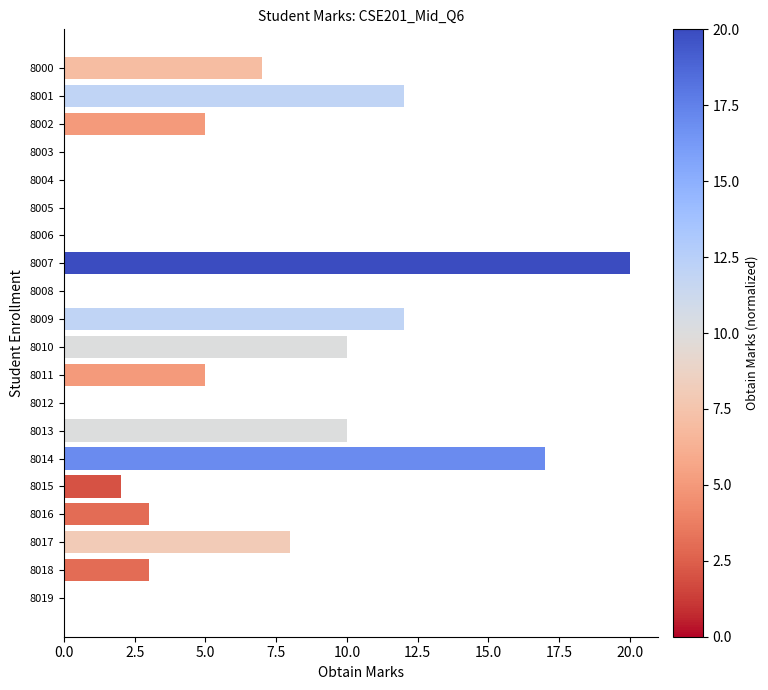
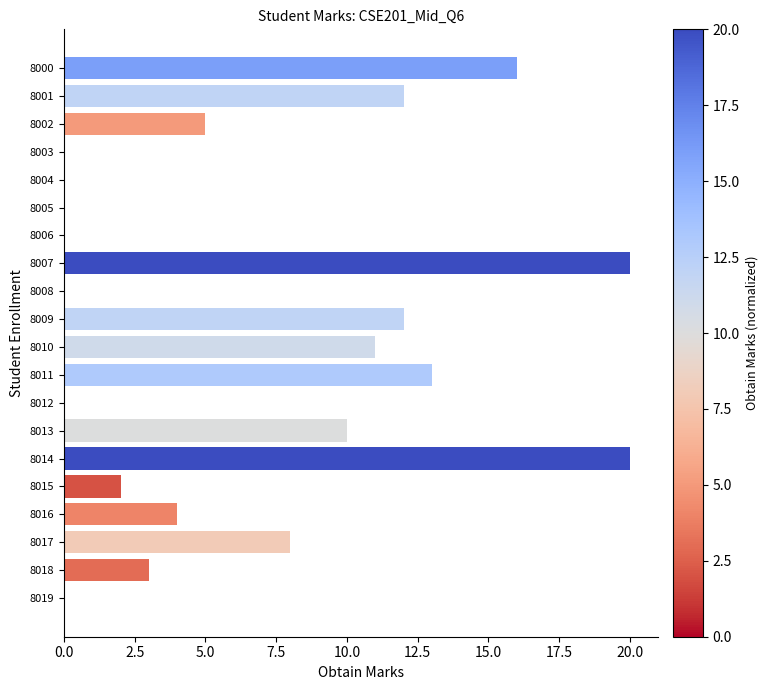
  {
-   "8000": 7,
+   "8000": 16,
    "8001": 12,
    "8002": 5,
    "8003": 0,
    "8004": 0,
    "8005": 0,
    "8006": 0,
    "8007": 20,
    "8008": 0,
    "8009": 12,
-   "8010": 10,
-   "8011": 5,
+   "8010": 11,
+   "8011": 13,
    "8012": 0,
    "8013": 10,
-   "8014": 17,
+   "8014": 20,
    "8015": 2,
-   "8016": 3,
+   "8016": 4,
    "8017": 8,
    "8018": 3,
    "8019": 0
  }
